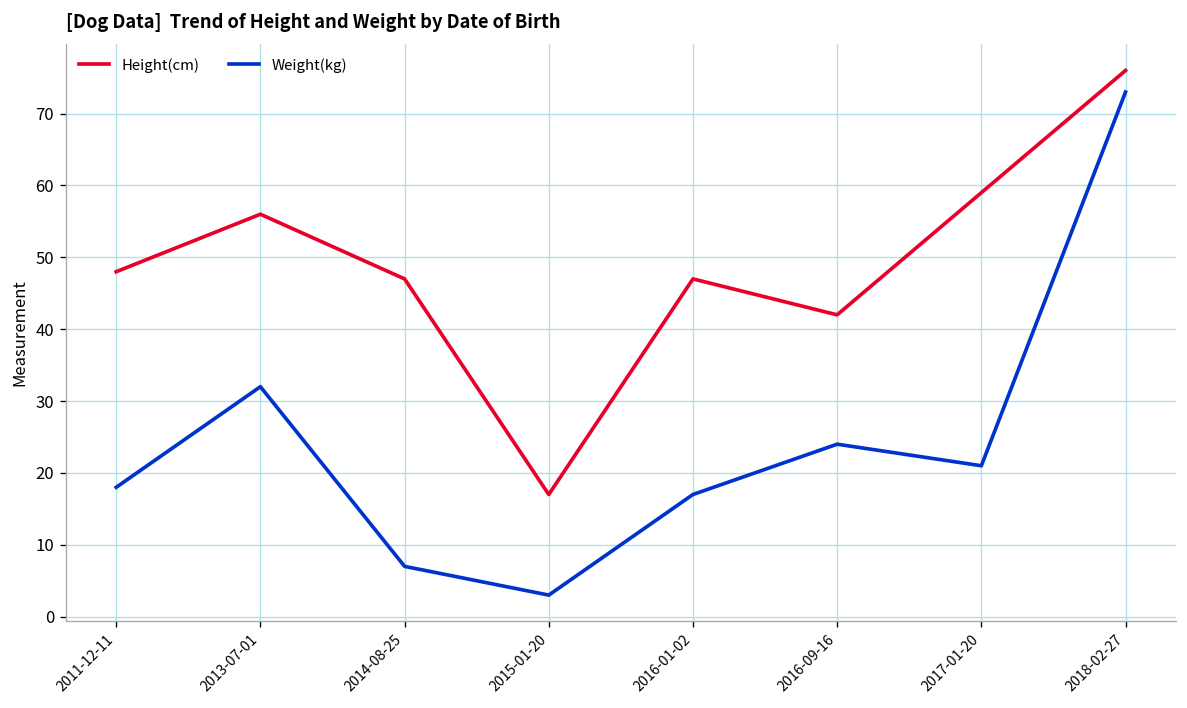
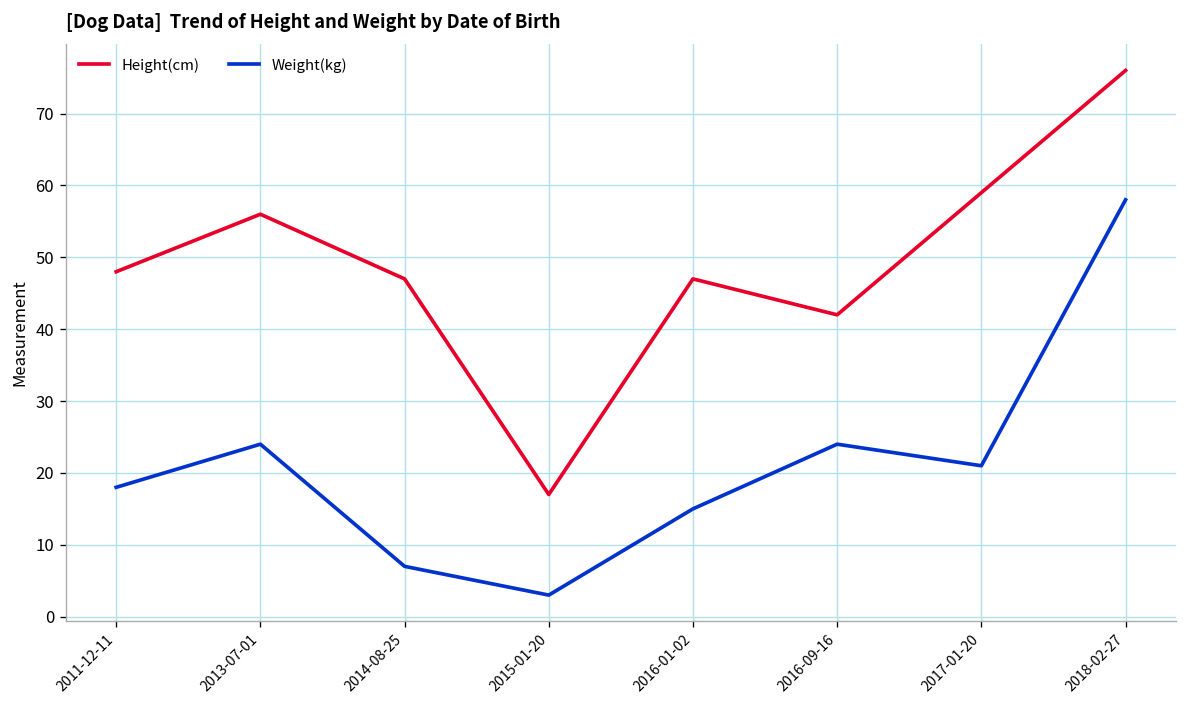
  {
    "Height(cm)": {
      "2011-12-11": 48,
      "2013-07-01": 56,
      "2014-08-25": 47,
      "2015-01-20": 17,
      "2016-01-02": 47,
      "2016-09-16": 42,
      "2017-01-20": 59,
      "2018-02-27": 76
    },
    "Weight(kg)": {
      "2011-12-11": 18,
-     "2013-07-01": 32,
+     "2013-07-01": 24,
      "2014-08-25": 7,
      "2015-01-20": 3,
-     "2016-01-02": 17,
+     "2016-01-02": 15,
      "2016-09-16": 24,
      "2017-01-20": 21,
-     "2018-02-27": 73
+     "2018-02-27": 58
    }
  }
